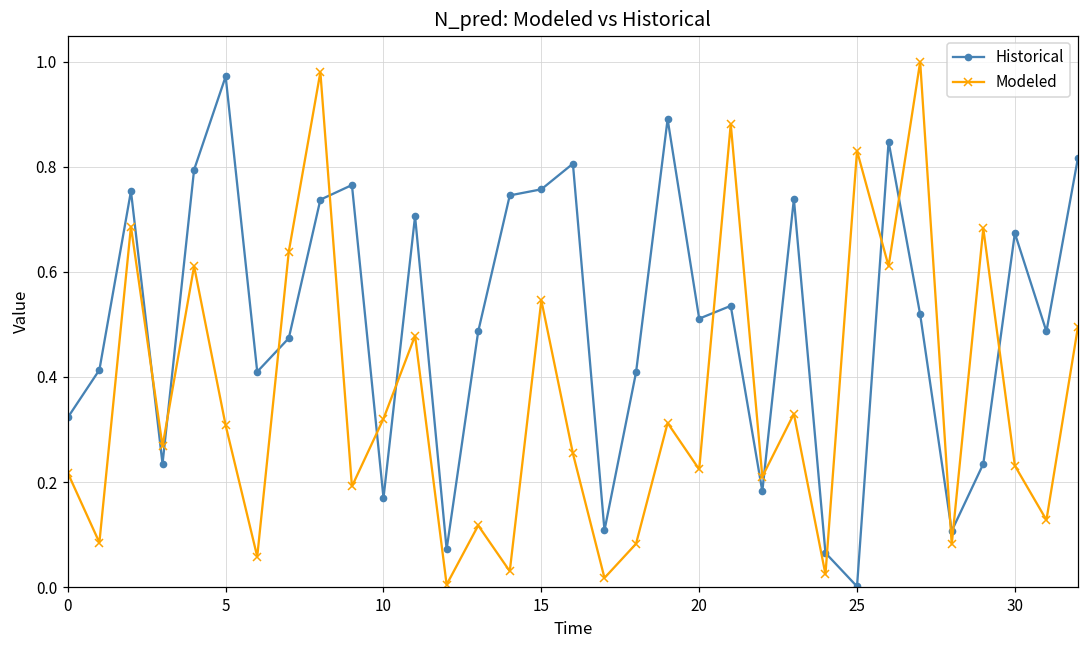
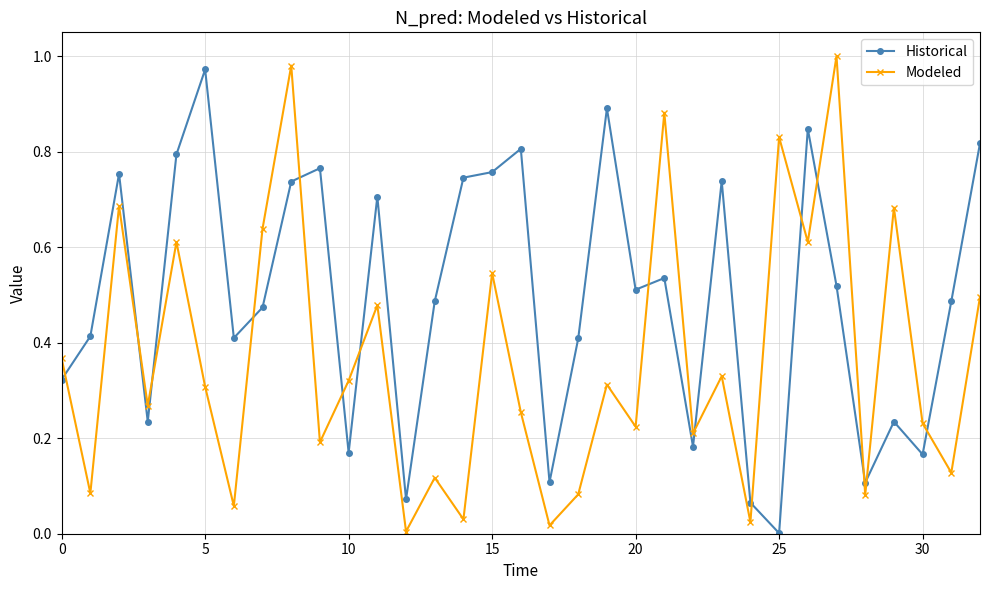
  {
    "Historical": {
      "0": 0.32,
      "5": 0.97,
      "10": 0.17,
      "15": 0.76,
      "20": 0.51,
      "25": 0.00,
-     "30": 0.67
+     "30": 0.17
    },
    "Modeled": {
-     "0": 0.22,
+     "0": 0.37,
      "5": 0.31,
      "10": 0.32,
      "15": 0.55,
      "20": 0.22,
      "25": 0.83,
      "30": 0.23
    }
  }
